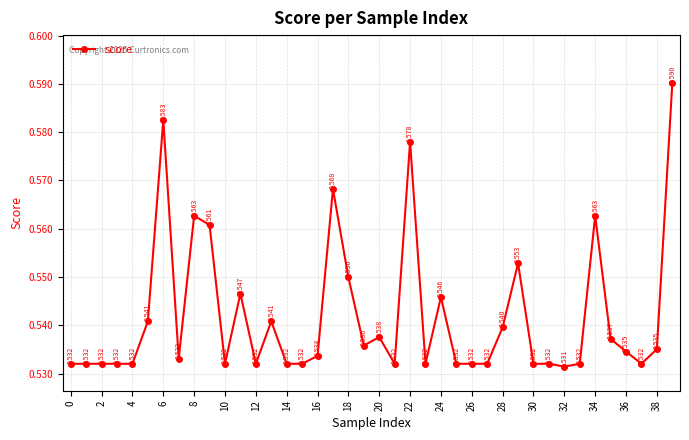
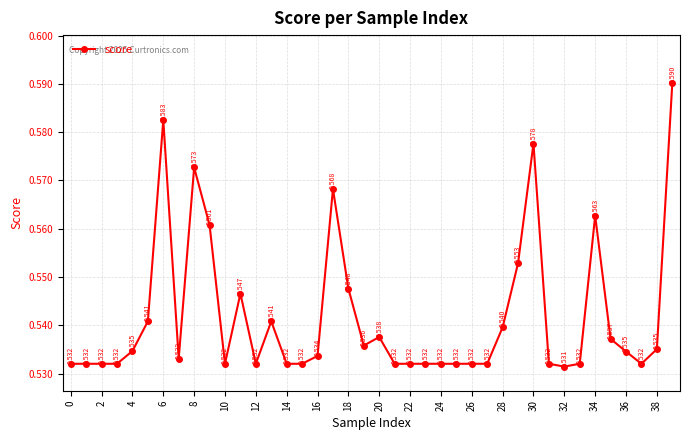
  {
    "0": 0.532,
    "2": 0.532,
-   "4": 0.532,
+   "4": 0.535,
    "6": 0.583,
-   "8": 0.563,
+   "8": 0.573,
    "10": 0.532,
    "12": 0.532,
    "14": 0.532,
    "16": 0.534,
-   "18": 0.550,
+   "18": 0.548,
    "20": 0.538,
-   "22": 0.578,
-   "24": 0.546,
+   "22": 0.532,
+   "24": 0.532,
    "26": 0.532,
    "28": 0.540,
-   "30": 0.532,
+   "30": 0.578,
    "32": 0.531,
    "34": 0.563,
    "36": 0.535,
    "38": 0.535
  }
